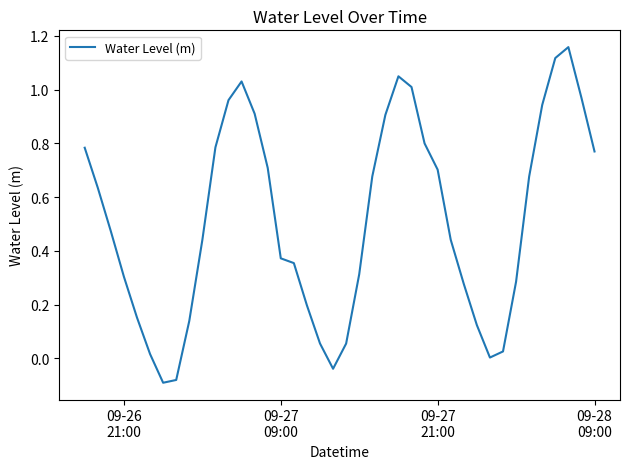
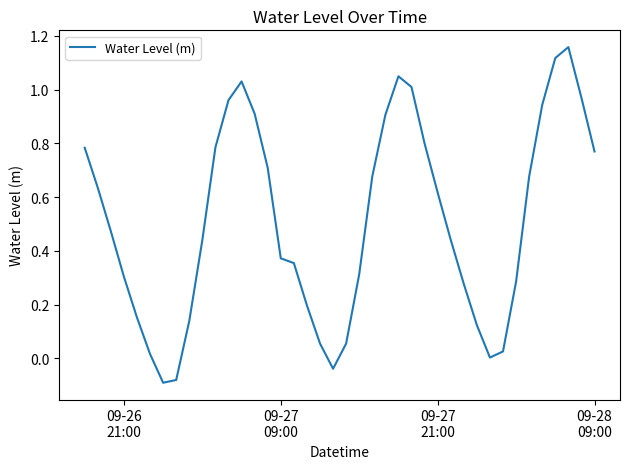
  {
    "09-26 21:00": 0.30,
    "09-27 09:00": 0.37,
-   "09-27 21:00": 0.70,
+   "09-27 21:00": 0.62,
    "09-28 09:00": 0.77
  }
